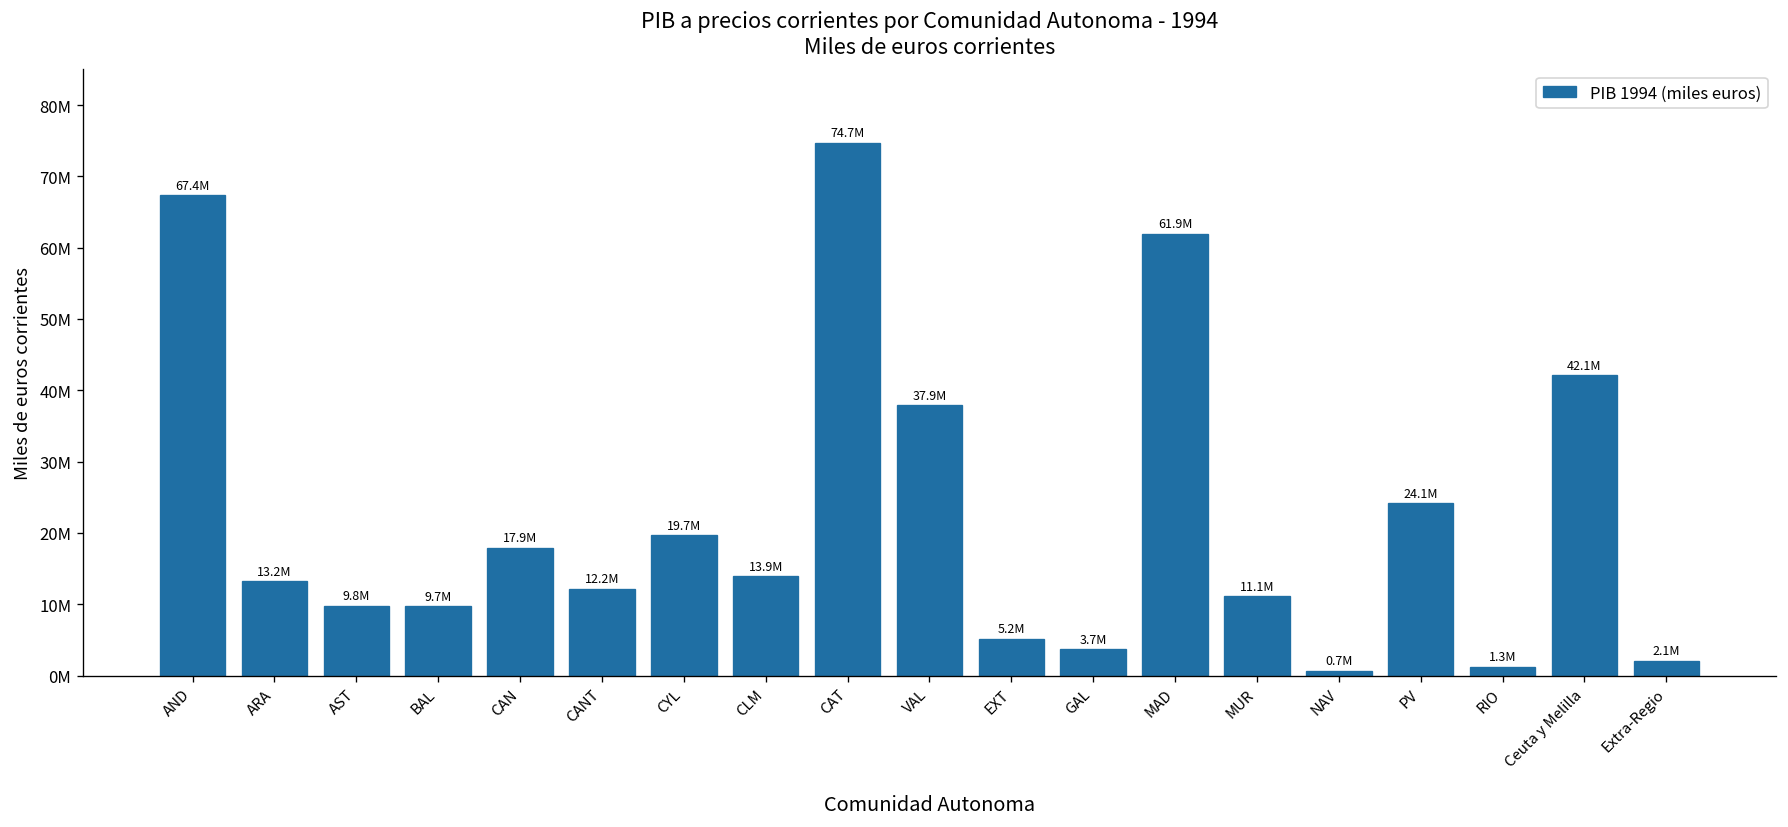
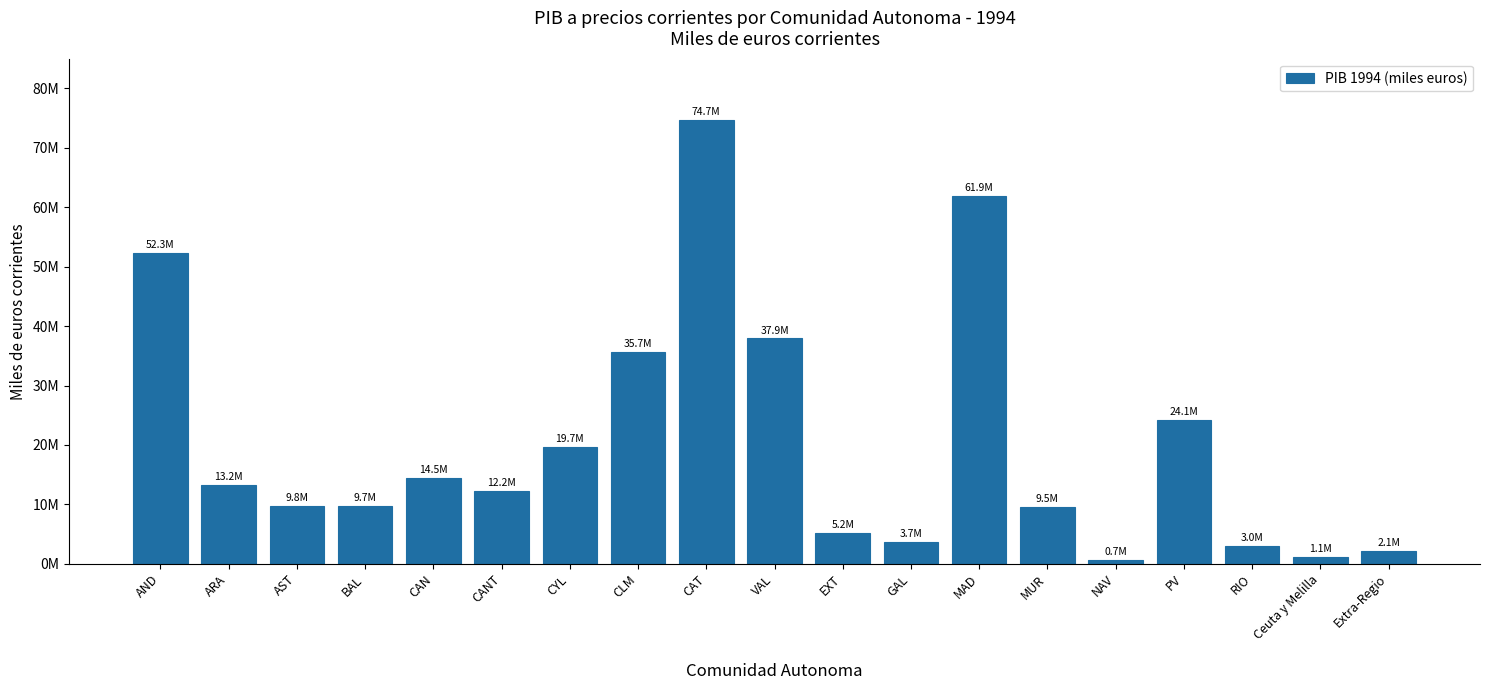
  {
-   "AND": "67.4M",
+   "AND": "52.3M",
    "ARA": "13.2M",
    "AST": "9.8M",
    "BAL": "9.7M",
-   "CAN": "17.9M",
+   "CAN": "14.5M",
    "CANT": "12.2M",
    "CYL": "19.7M",
-   "CLM": "13.9M",
+   "CLM": "35.7M",
    "CAT": "74.7M",
    "VAL": "37.9M",
    "EXT": "5.2M",
    "GAL": "3.7M",
    "MAD": "61.9M",
-   "MUR": "11.1M",
+   "MUR": "9.5M",
    "NAV": "0.7M",
    "PV": "24.1M",
-   "RIO": "1.3M",
-   "Ceuta y Melilla": "42.1M",
+   "RIO": "3.0M",
+   "Ceuta y Melilla": "1.1M",
    "Extra-Regio": "2.1M"
  }
